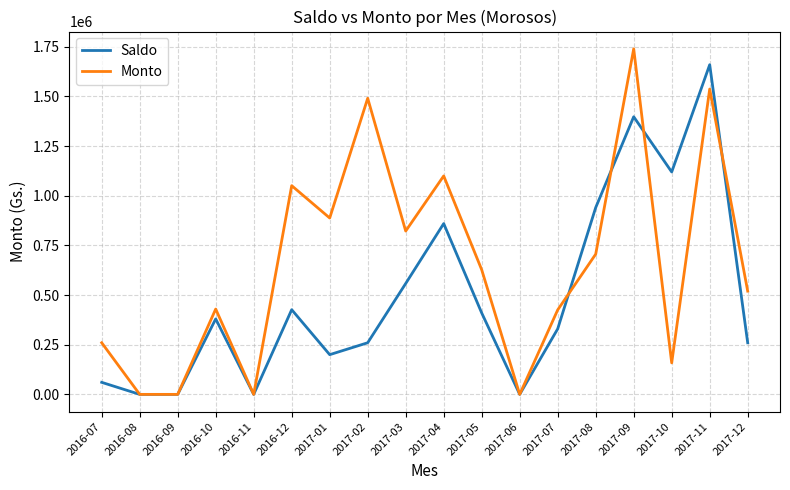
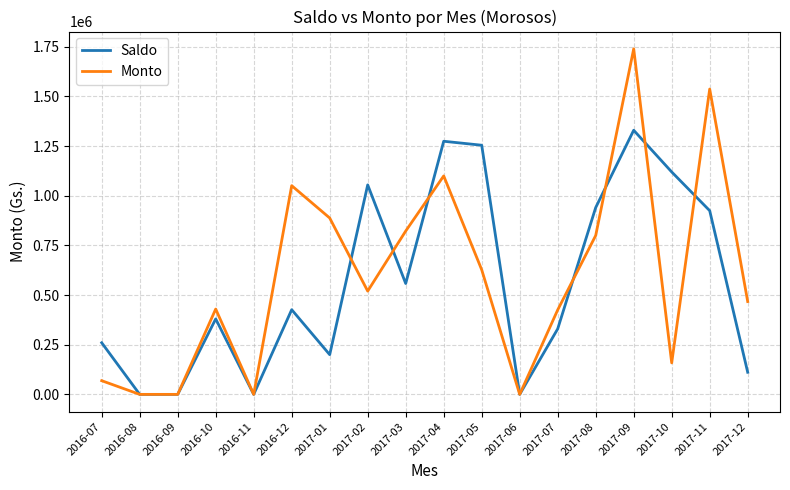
  {
    "Saldo": {
-     "2016-07": 60000,
+     "2016-07": 260000,
      "2016-10": 380000,
      "2016-12": 430000,
      "2017-01": 200000,
-     "2017-02": 260000,
+     "2017-02": 1050000,
      "2017-03": 560000,
-     "2017-04": 860000,
-     "2017-05": 410000,
+     "2017-04": 1270000,
+     "2017-05": 1250000,
      "2017-07": 330000,
      "2017-08": 940000,
-     "2017-09": 1400000,
+     "2017-09": 1330000,
      "2017-10": 1120000,
-     "2017-11": 1660000,
-     "2017-12": 260000
+     "2017-11": 930000,
+     "2017-12": 110000
    },
    "Monto": {
-     "2016-07": 260000,
+     "2016-07": 70000,
      "2016-10": 430000,
      "2016-12": 1050000,
      "2017-01": 890000,
-     "2017-02": 1490000,
+     "2017-02": 520000,
      "2017-03": 820000,
      "2017-04": 1100000,
      "2017-05": 630000,
      "2017-07": 430000,
-     "2017-08": 710000,
+     "2017-08": 800000,
      "2017-09": 1740000,
      "2017-10": 160000,
      "2017-11": 1540000,
-     "2017-12": 520000
+     "2017-12": 470000
    }
  }
